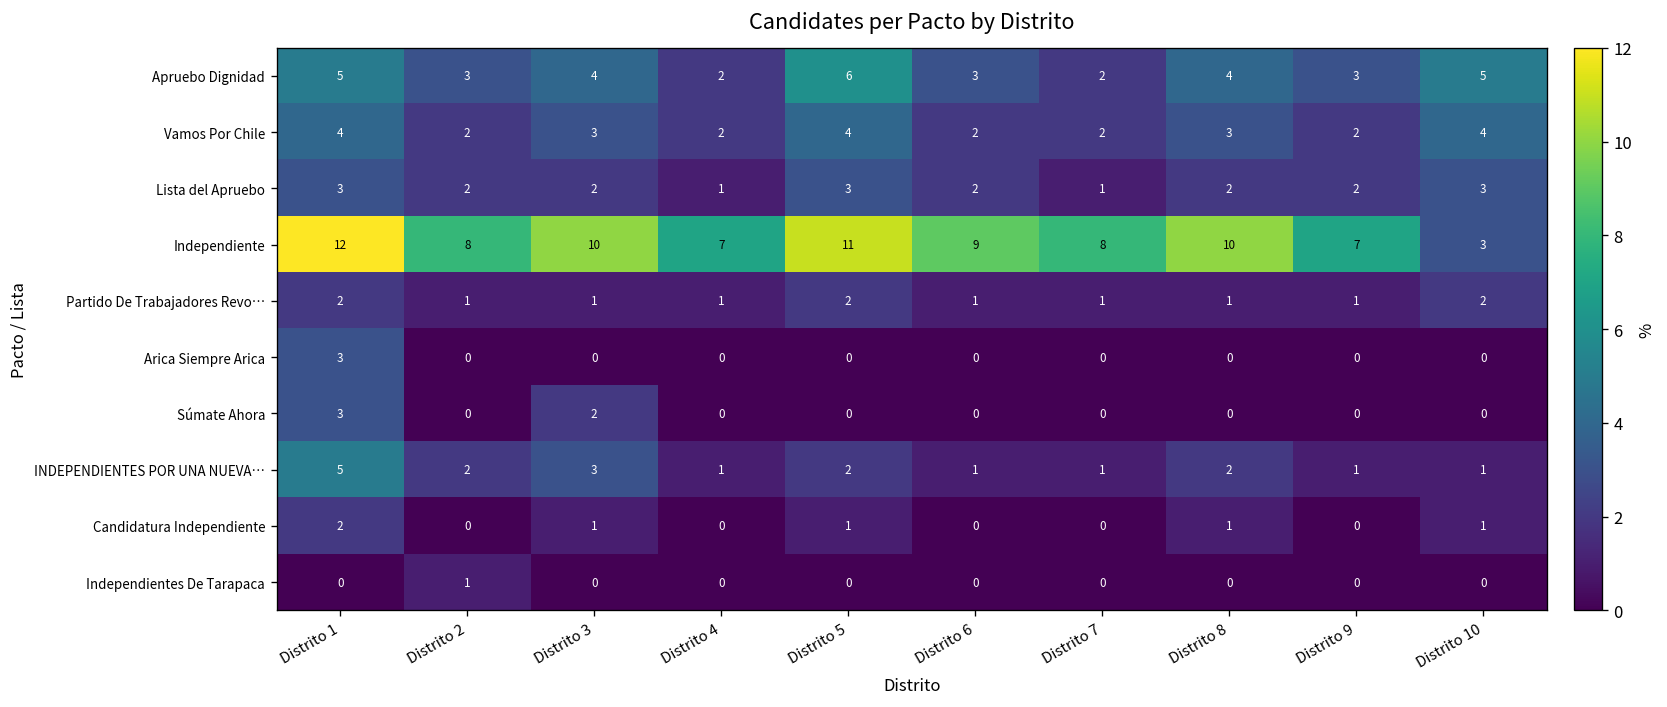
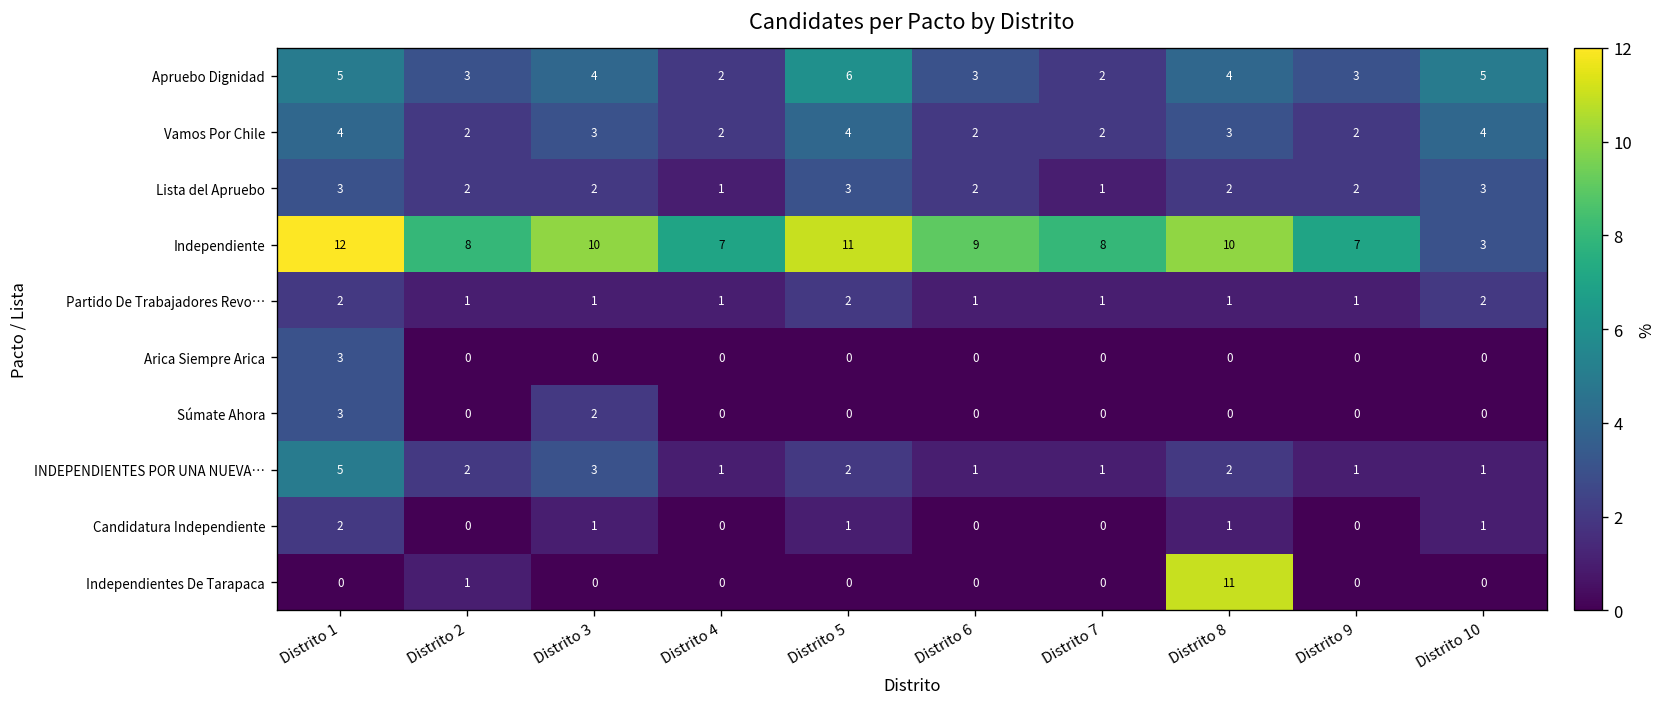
  {
    "Apruebo Dignidad": {
      "Distrito 1": 5,
      "Distrito 2": 3,
      "Distrito 3": 4,
      "Distrito 4": 2,
      "Distrito 5": 6,
      "Distrito 6": 3,
      "Distrito 7": 2,
      "Distrito 8": 4,
      "Distrito 9": 3,
      "Distrito 10": 5
    },
    "Vamos Por Chile": {
      "Distrito 1": 4,
      "Distrito 2": 2,
      "Distrito 3": 3,
      "Distrito 4": 2,
      "Distrito 5": 4,
      "Distrito 6": 2,
      "Distrito 7": 2,
      "Distrito 8": 3,
      "Distrito 9": 2,
      "Distrito 10": 4
    },
    "Lista del Apruebo": {
      "Distrito 1": 3,
      "Distrito 2": 2,
      "Distrito 3": 2,
      "Distrito 4": 1,
      "Distrito 5": 3,
      "Distrito 6": 2,
      "Distrito 7": 1,
      "Distrito 8": 2,
      "Distrito 9": 2,
      "Distrito 10": 3
    },
    "Independiente": {
      "Distrito 1": 12,
      "Distrito 2": 8,
      "Distrito 3": 10,
      "Distrito 4": 7,
      "Distrito 5": 11,
      "Distrito 6": 9,
      "Distrito 7": 8,
      "Distrito 8": 10,
      "Distrito 9": 7,
      "Distrito 10": 3
    },
    "Partido De Trabajadores Revo…": {
      "Distrito 1": 2,
      "Distrito 2": 1,
      "Distrito 3": 1,
      "Distrito 4": 1,
      "Distrito 5": 2,
      "Distrito 6": 1,
      "Distrito 7": 1,
      "Distrito 8": 1,
      "Distrito 9": 1,
      "Distrito 10": 2
    },
    "Arica Siempre Arica": {
      "Distrito 1": 3,
      "Distrito 2": 0,
      "Distrito 3": 0,
      "Distrito 4": 0,
      "Distrito 5": 0,
      "Distrito 6": 0,
      "Distrito 7": 0,
      "Distrito 8": 0,
      "Distrito 9": 0,
      "Distrito 10": 0
    },
    "Súmate Ahora": {
      "Distrito 1": 3,
      "Distrito 2": 0,
      "Distrito 3": 2,
      "Distrito 4": 0,
      "Distrito 5": 0,
      "Distrito 6": 0,
      "Distrito 7": 0,
      "Distrito 8": 0,
      "Distrito 9": 0,
      "Distrito 10": 0
    },
    "INDEPENDIENTES POR UNA NUEVA…": {
      "Distrito 1": 5,
      "Distrito 2": 2,
      "Distrito 3": 3,
      "Distrito 4": 1,
      "Distrito 5": 2,
      "Distrito 6": 1,
      "Distrito 7": 1,
      "Distrito 8": 2,
      "Distrito 9": 1,
      "Distrito 10": 1
    },
    "Candidatura Independiente": {
      "Distrito 1": 2,
      "Distrito 2": 0,
      "Distrito 3": 1,
      "Distrito 4": 0,
      "Distrito 5": 1,
      "Distrito 6": 0,
      "Distrito 7": 0,
      "Distrito 8": 1,
      "Distrito 9": 0,
      "Distrito 10": 1
    },
    "Independientes De Tarapaca": {
      "Distrito 1": 0,
      "Distrito 2": 1,
      "Distrito 3": 0,
      "Distrito 4": 0,
      "Distrito 5": 0,
      "Distrito 6": 0,
      "Distrito 7": 0,
-     "Distrito 8": 0,
+     "Distrito 8": 11,
      "Distrito 9": 0,
      "Distrito 10": 0
    }
  }
